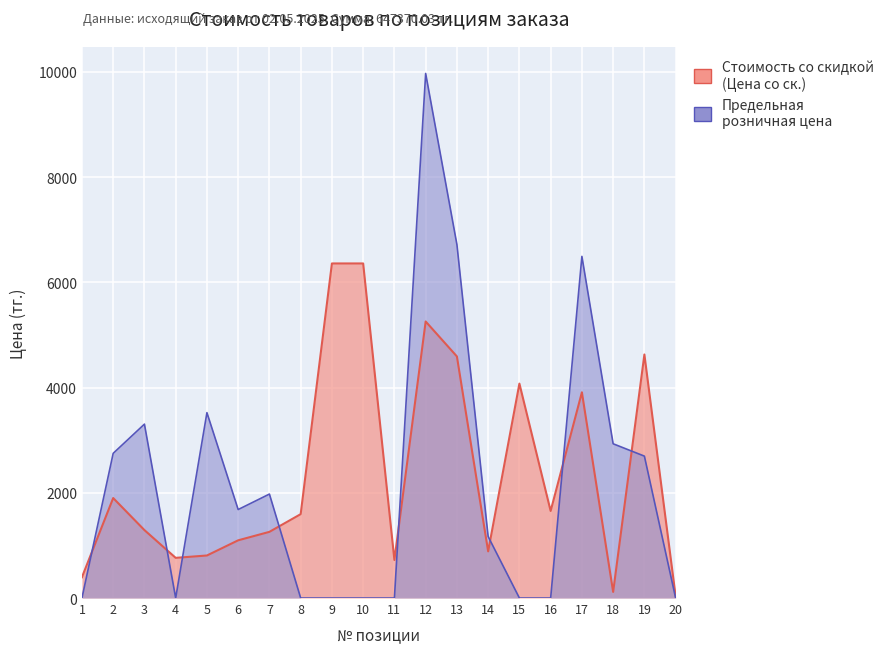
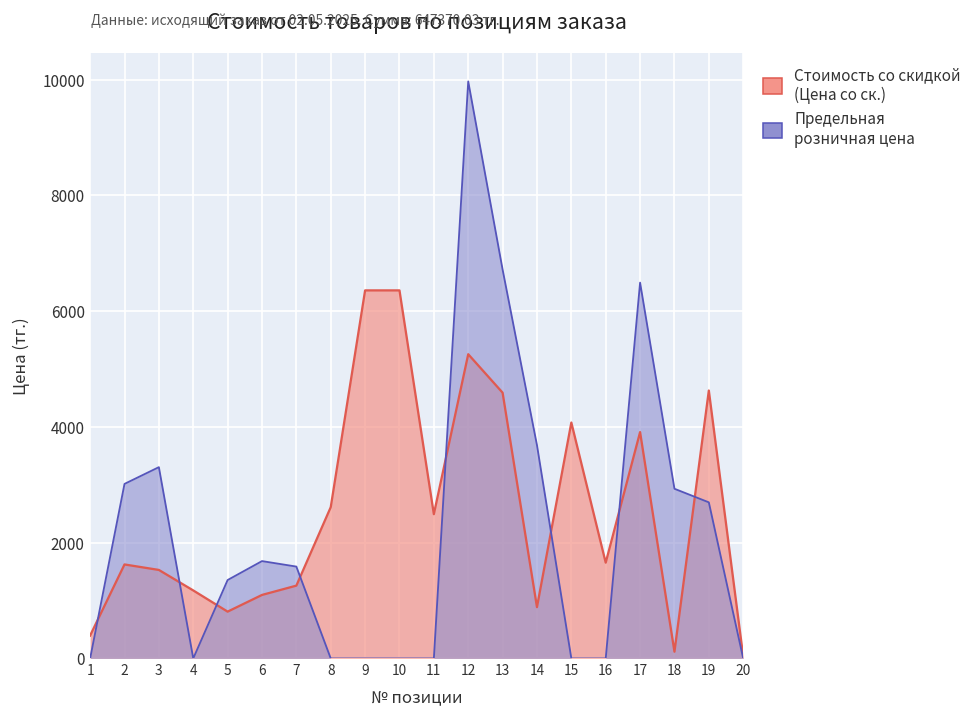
  {
    "Стоимость со скидкой (Цена со ск.)": {
      "1": 400,
-     "2": 1900,
-     "3": 1300,
-     "4": 800,
+     "2": 1600,
+     "3": 1500,
+     "4": 1200,
      "5": 800,
      "6": 1100,
      "7": 1300,
-     "8": 1600,
+     "8": 2600,
      "9": 6400,
      "10": 6400,
-     "11": 700,
+     "11": 2500,
      "12": 5300,
      "13": 4600,
      "14": 900,
      "15": 4100,
      "16": 1700,
      "17": 3900,
      "18": 100,
      "19": 4600
    },
    "Предельная розничная цена": {
      "1": 0,
-     "2": 2800,
+     "2": 3000,
      "3": 3300,
      "4": 0,
-     "5": 3500,
+     "5": 1400,
      "6": 1700,
-     "7": 2000,
+     "7": 1600,
      "8": 0,
      "9": 0,
      "10": 0,
      "11": 0,
      "12": 10000,
      "13": 6700,
-     "14": 1200,
+     "14": 3700,
      "15": 0,
      "16": 0,
      "17": 6500,
      "18": 2900,
      "19": 2700
    }
  }
